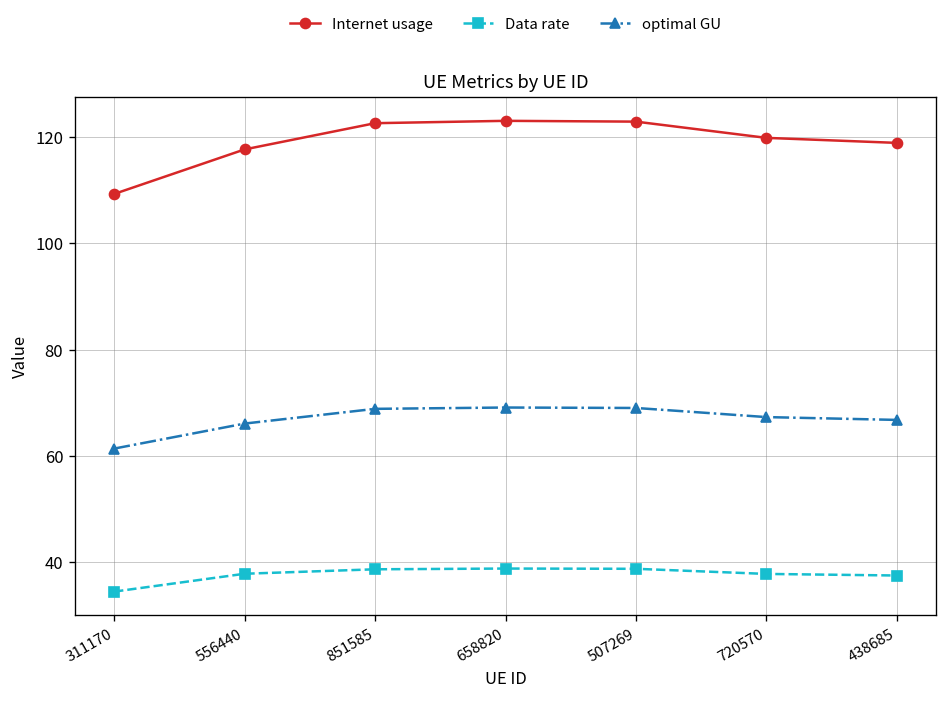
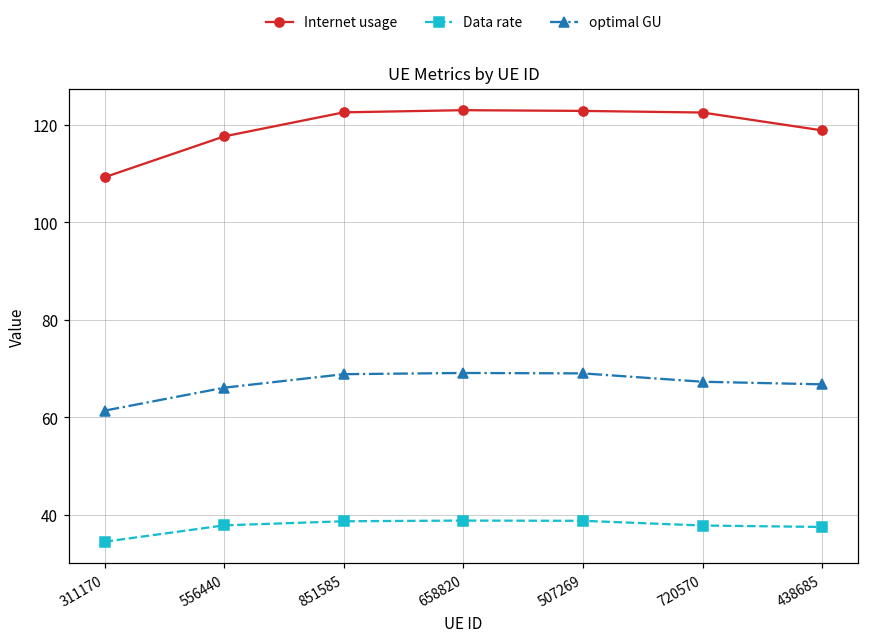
  {
    "Internet usage": {
      "311170": 109,
      "556440": 118,
      "851585": 123,
      "658820": 123,
      "507269": 123,
-     "720570": 120,
+     "720570": 123,
      "438685": 119
    },
    "Data rate": {
      "311170": 34,
      "556440": 38,
      "851585": 39,
      "658820": 39,
      "507269": 39,
      "720570": 38,
      "438685": 38
    },
    "optimal GU": {
      "311170": 61,
      "556440": 66,
      "851585": 69,
      "658820": 69,
      "507269": 69,
      "720570": 67,
      "438685": 67
    }
  }
